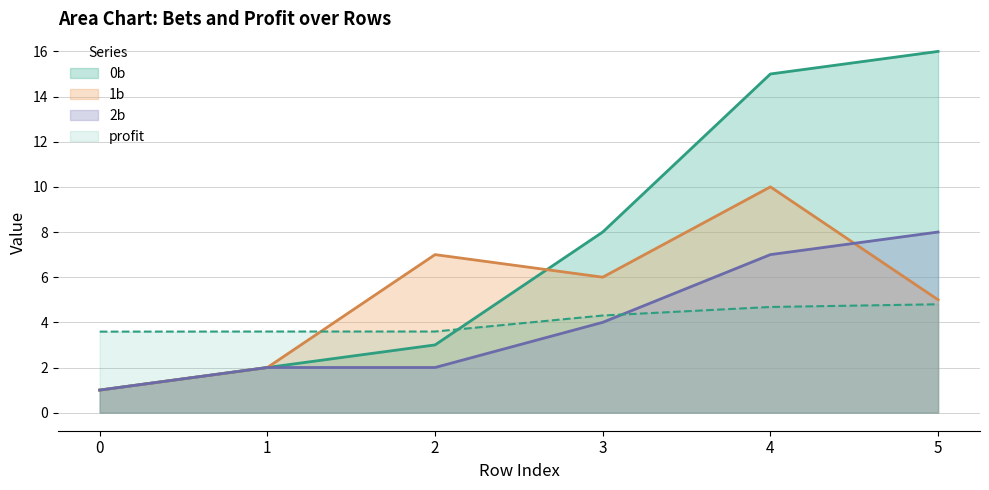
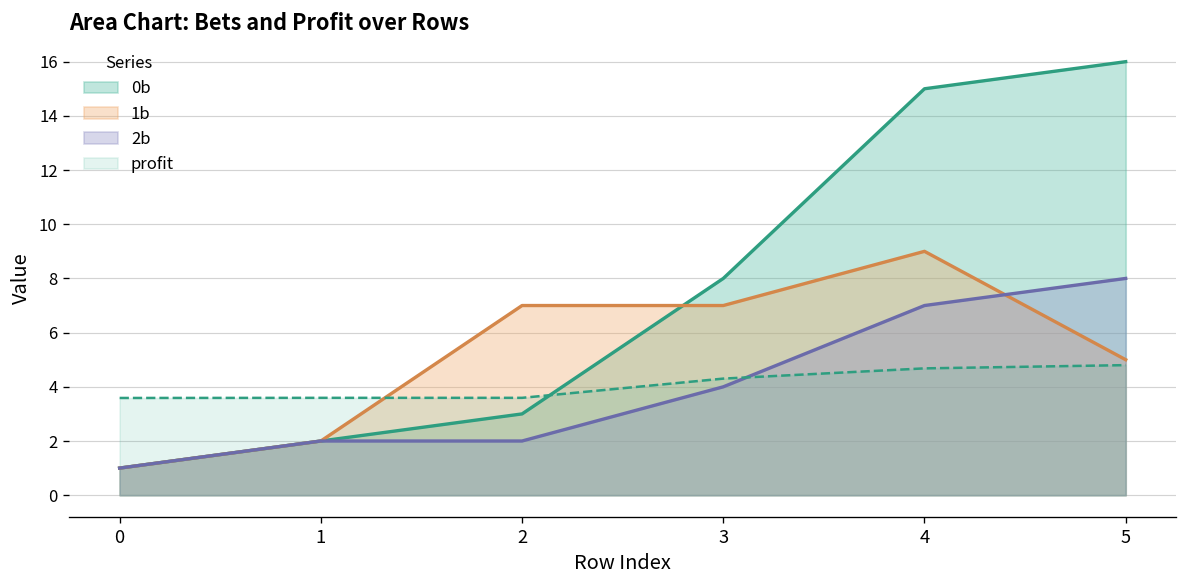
  {
    "1b": {
      "2": 7,
-     "3": 6,
-     "4": 10,
+     "3": 7,
+     "4": 9,
      "5": 5
    }
  }
